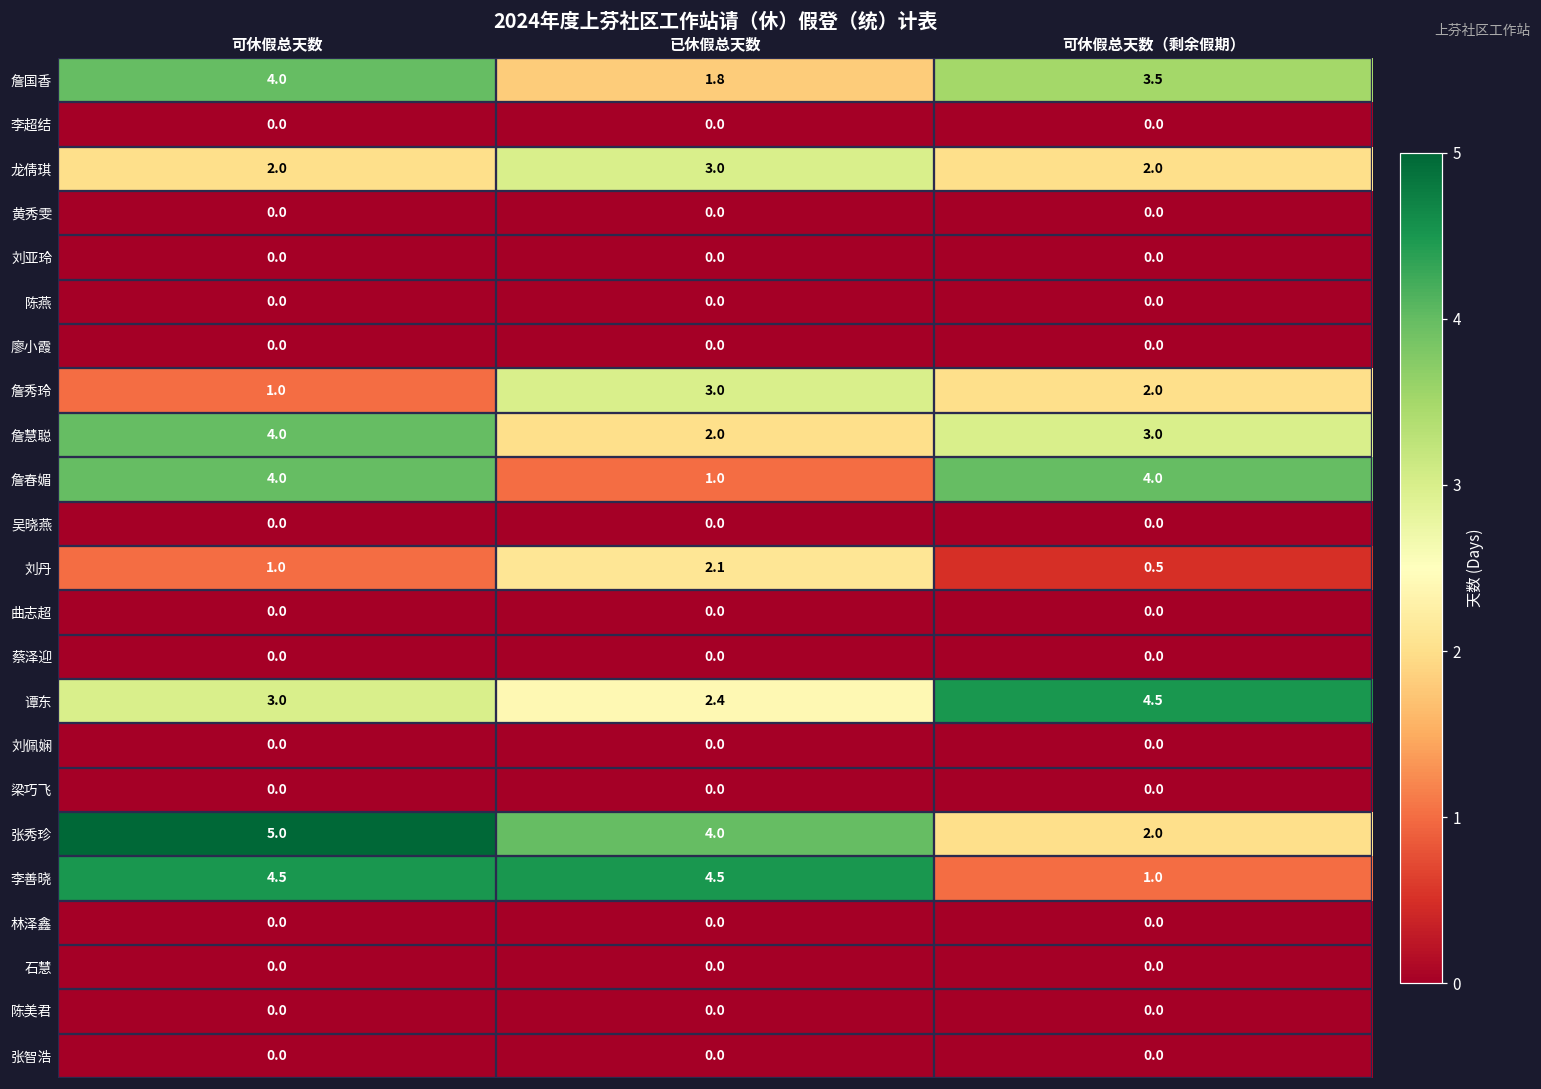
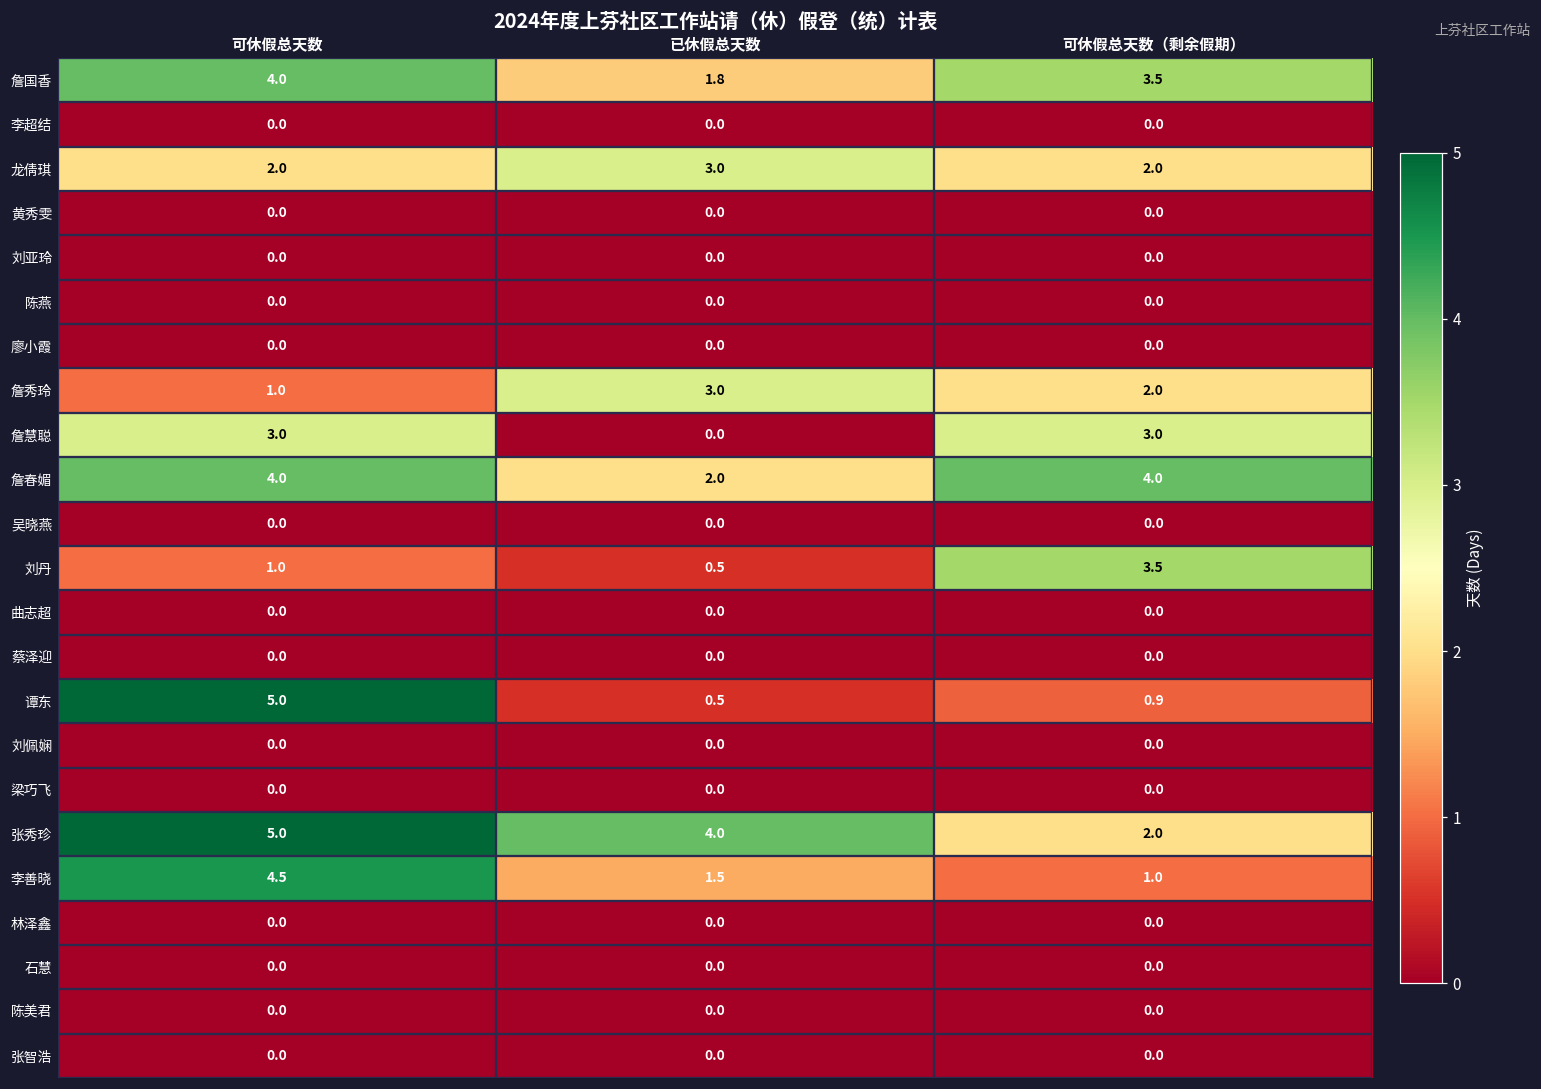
  {
    "詹国香": {
      "可休假总天数": 4.0,
      "已休假总天数": 1.8,
      "可休假总天数（剩余假期）": 3.5
    },
    "李超结": {
      "可休假总天数": 0.0,
      "已休假总天数": 0.0,
      "可休假总天数（剩余假期）": 0.0
    },
    "龙倩琪": {
      "可休假总天数": 2.0,
      "已休假总天数": 3.0,
      "可休假总天数（剩余假期）": 2.0
    },
    "黄秀雯": {
      "可休假总天数": 0.0,
      "已休假总天数": 0.0,
      "可休假总天数（剩余假期）": 0.0
    },
    "刘亚玲": {
      "可休假总天数": 0.0,
      "已休假总天数": 0.0,
      "可休假总天数（剩余假期）": 0.0
    },
    "陈燕": {
      "可休假总天数": 0.0,
      "已休假总天数": 0.0,
      "可休假总天数（剩余假期）": 0.0
    },
    "廖小霞": {
      "可休假总天数": 0.0,
      "已休假总天数": 0.0,
      "可休假总天数（剩余假期）": 0.0
    },
    "詹秀玲": {
      "可休假总天数": 1.0,
      "已休假总天数": 3.0,
      "可休假总天数（剩余假期）": 2.0
    },
    "詹慧聪": {
-     "可休假总天数": 4.0,
-     "已休假总天数": 2.0,
+     "可休假总天数": 3.0,
+     "已休假总天数": 0.0,
      "可休假总天数（剩余假期）": 3.0
    },
    "詹春媚": {
      "可休假总天数": 4.0,
-     "已休假总天数": 1.0,
+     "已休假总天数": 2.0,
      "可休假总天数（剩余假期）": 4.0
    },
    "吴晓燕": {
      "可休假总天数": 0.0,
      "已休假总天数": 0.0,
      "可休假总天数（剩余假期）": 0.0
    },
    "刘丹": {
      "可休假总天数": 1.0,
-     "已休假总天数": 2.1,
-     "可休假总天数（剩余假期）": 0.5
+     "已休假总天数": 0.5,
+     "可休假总天数（剩余假期）": 3.5
    },
    "曲志超": {
      "可休假总天数": 0.0,
      "已休假总天数": 0.0,
      "可休假总天数（剩余假期）": 0.0
    },
    "蔡泽迎": {
      "可休假总天数": 0.0,
      "已休假总天数": 0.0,
      "可休假总天数（剩余假期）": 0.0
    },
    "谭东": {
-     "可休假总天数": 3.0,
-     "已休假总天数": 2.4,
-     "可休假总天数（剩余假期）": 4.5
+     "可休假总天数": 5.0,
+     "已休假总天数": 0.5,
+     "可休假总天数（剩余假期）": 0.9
    },
    "刘佩娴": {
      "可休假总天数": 0.0,
      "已休假总天数": 0.0,
      "可休假总天数（剩余假期）": 0.0
    },
    "梁巧飞": {
      "可休假总天数": 0.0,
      "已休假总天数": 0.0,
      "可休假总天数（剩余假期）": 0.0
    },
    "张秀珍": {
      "可休假总天数": 5.0,
      "已休假总天数": 4.0,
      "可休假总天数（剩余假期）": 2.0
    },
    "李善晓": {
      "可休假总天数": 4.5,
-     "已休假总天数": 4.5,
+     "已休假总天数": 1.5,
      "可休假总天数（剩余假期）": 1.0
    },
    "林泽鑫": {
      "可休假总天数": 0.0,
      "已休假总天数": 0.0,
      "可休假总天数（剩余假期）": 0.0
    },
    "石慧": {
      "可休假总天数": 0.0,
      "已休假总天数": 0.0,
      "可休假总天数（剩余假期）": 0.0
    },
    "陈美君": {
      "可休假总天数": 0.0,
      "已休假总天数": 0.0,
      "可休假总天数（剩余假期）": 0.0
    },
    "张智浩": {
      "可休假总天数": 0.0,
      "已休假总天数": 0.0,
      "可休假总天数（剩余假期）": 0.0
    }
  }
